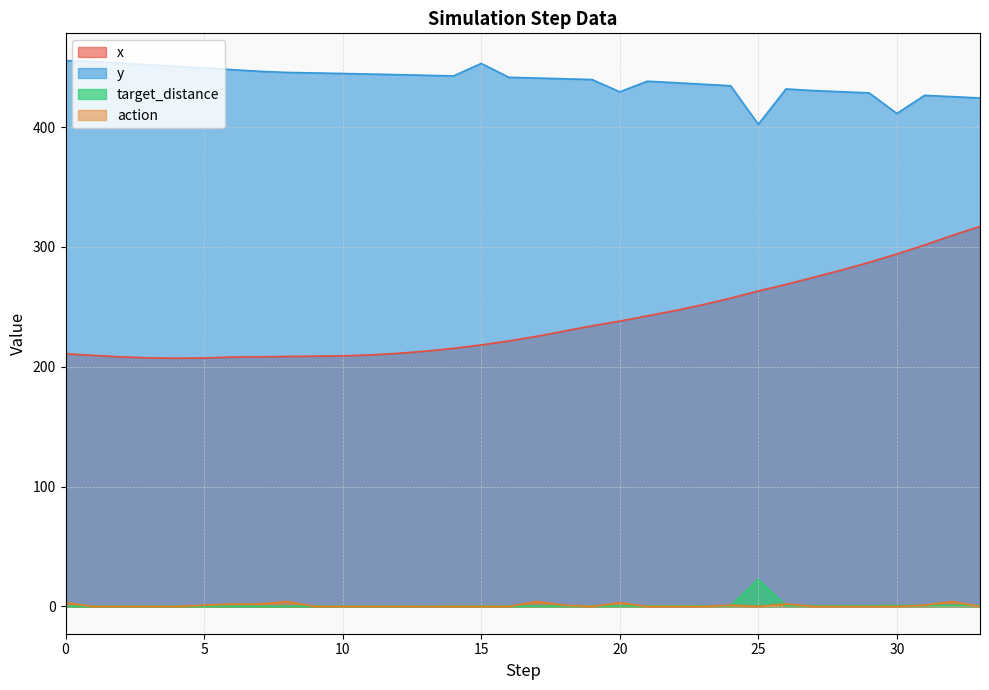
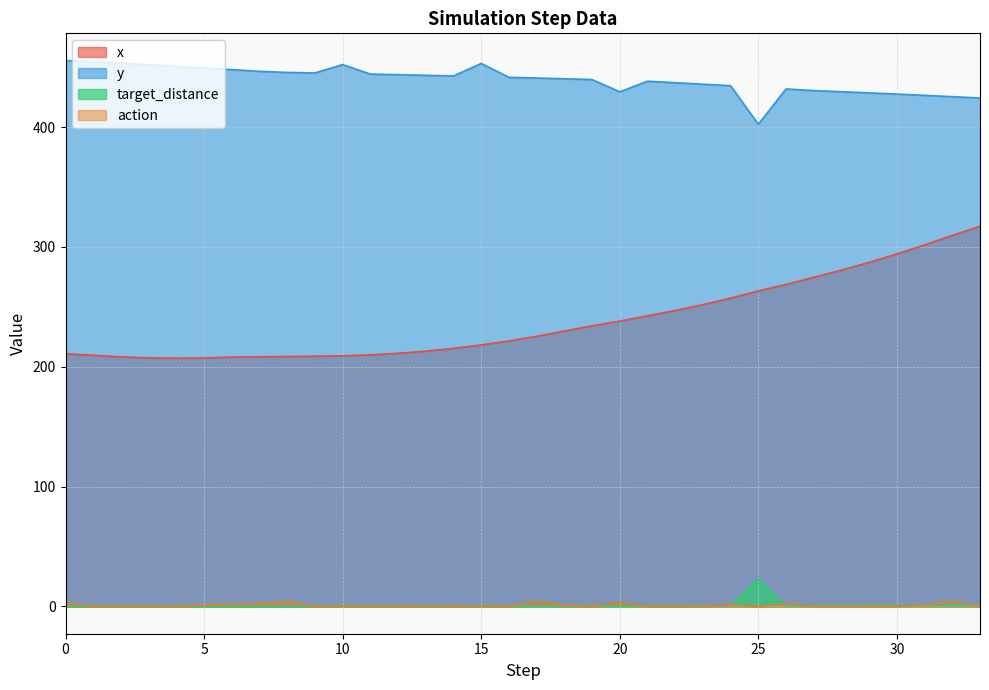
  {
    "y": {
      "0": 455,
-     "10": 445,
+     "10": 452,
      "15": 453,
      "20": 429,
      "25": 402,
-     "30": 411
+     "30": 427
    },
    "target_distance": {
      "0": 0,
      "20": 0,
      "25": 23
    }
  }
